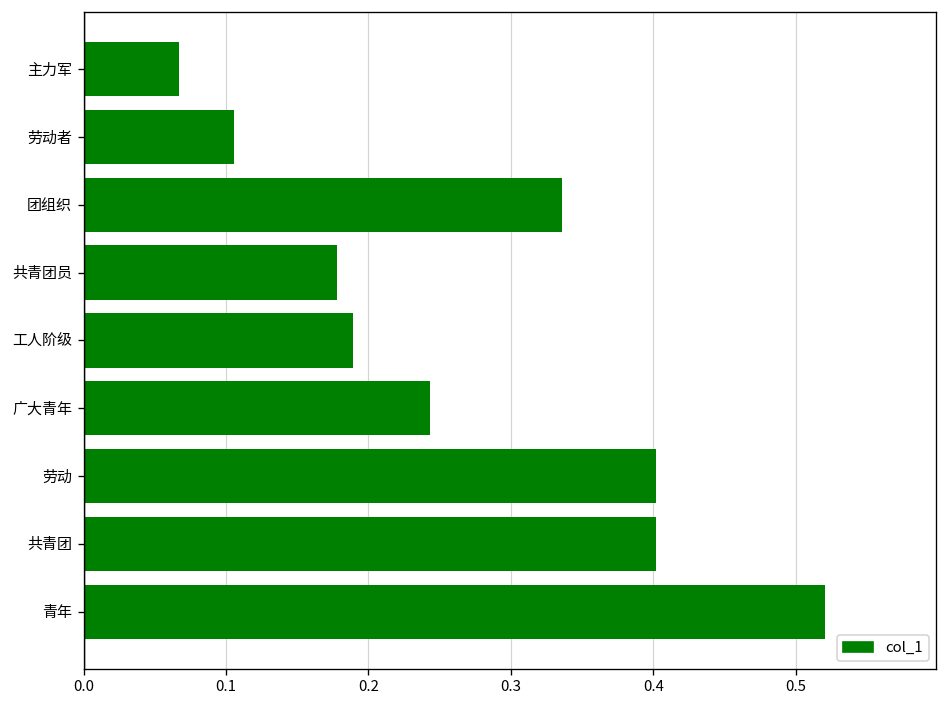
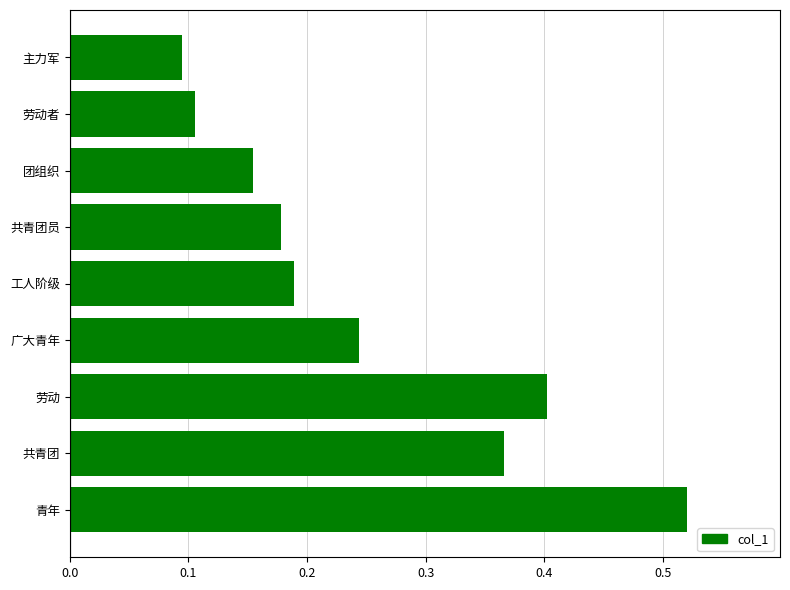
  {
-   "主力军": 0.067,
+   "主力军": 0.095,
    "劳动者": 0.106,
-   "团组织": 0.336,
+   "团组织": 0.155,
    "共青团员": 0.178,
    "工人阶级": 0.189,
    "广大青年": 0.243,
    "劳动": 0.402,
-   "共青团": 0.402,
+   "共青团": 0.366,
    "青年": 0.520
  }
